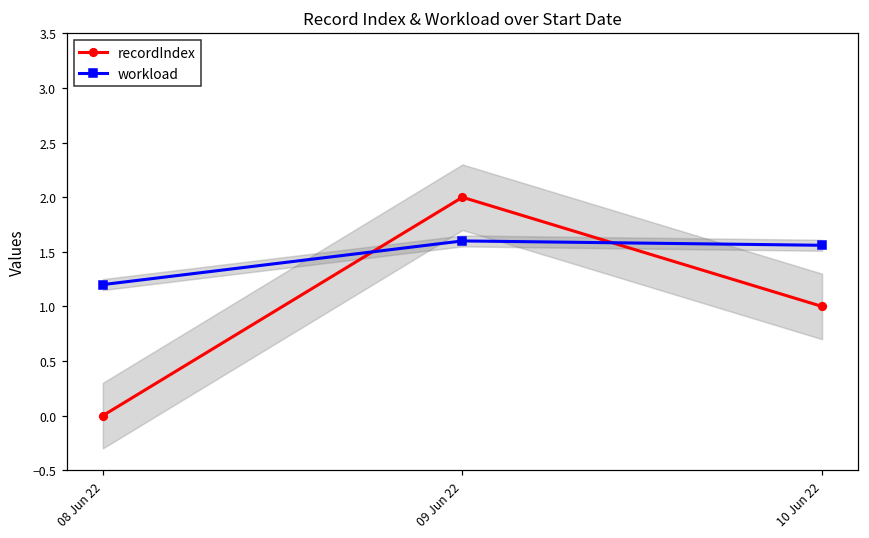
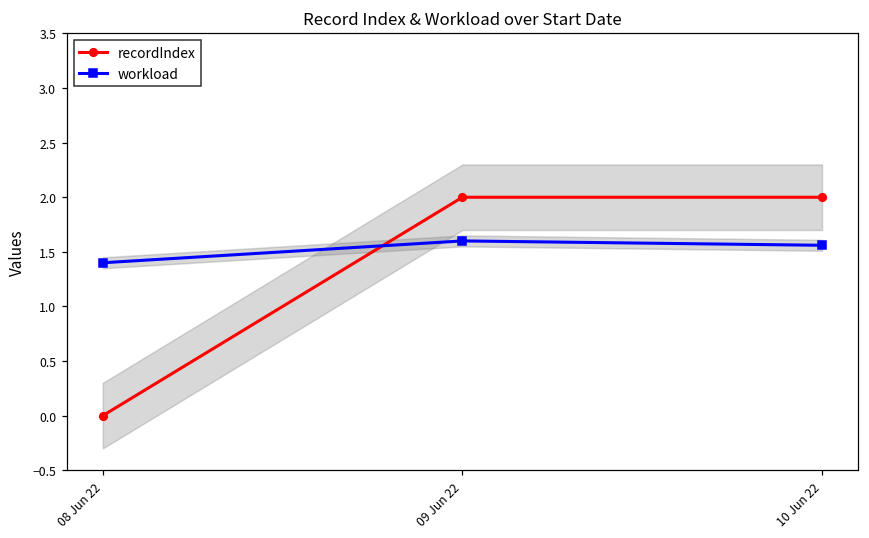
  {
    "recordIndex": {
      "08 Jun 22": 0,
      "09 Jun 22": 2,
-     "10 Jun 22": 1
+     "10 Jun 22": 2
    },
    "workload": {
-     "08 Jun 22": 1.2,
+     "08 Jun 22": 1.4,
      "09 Jun 22": 1.6,
      "10 Jun 22": 1.6
    }
  }
